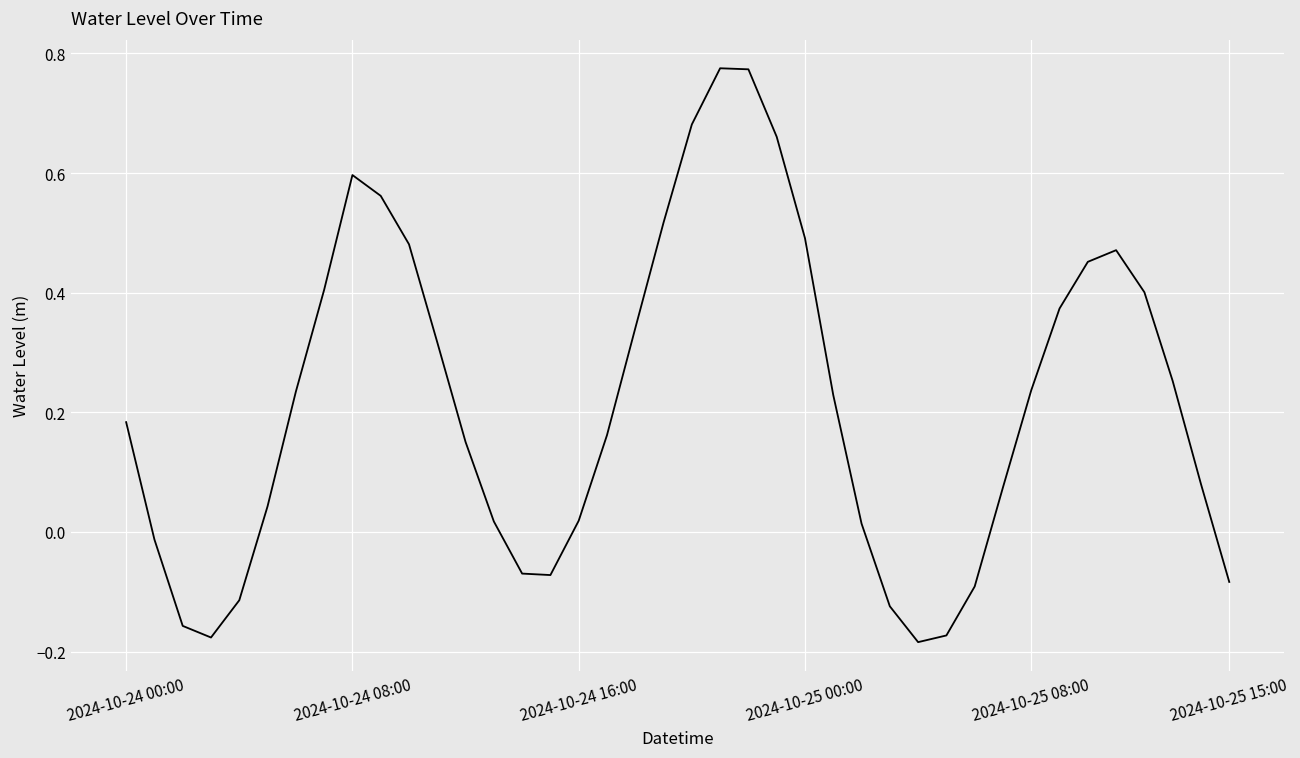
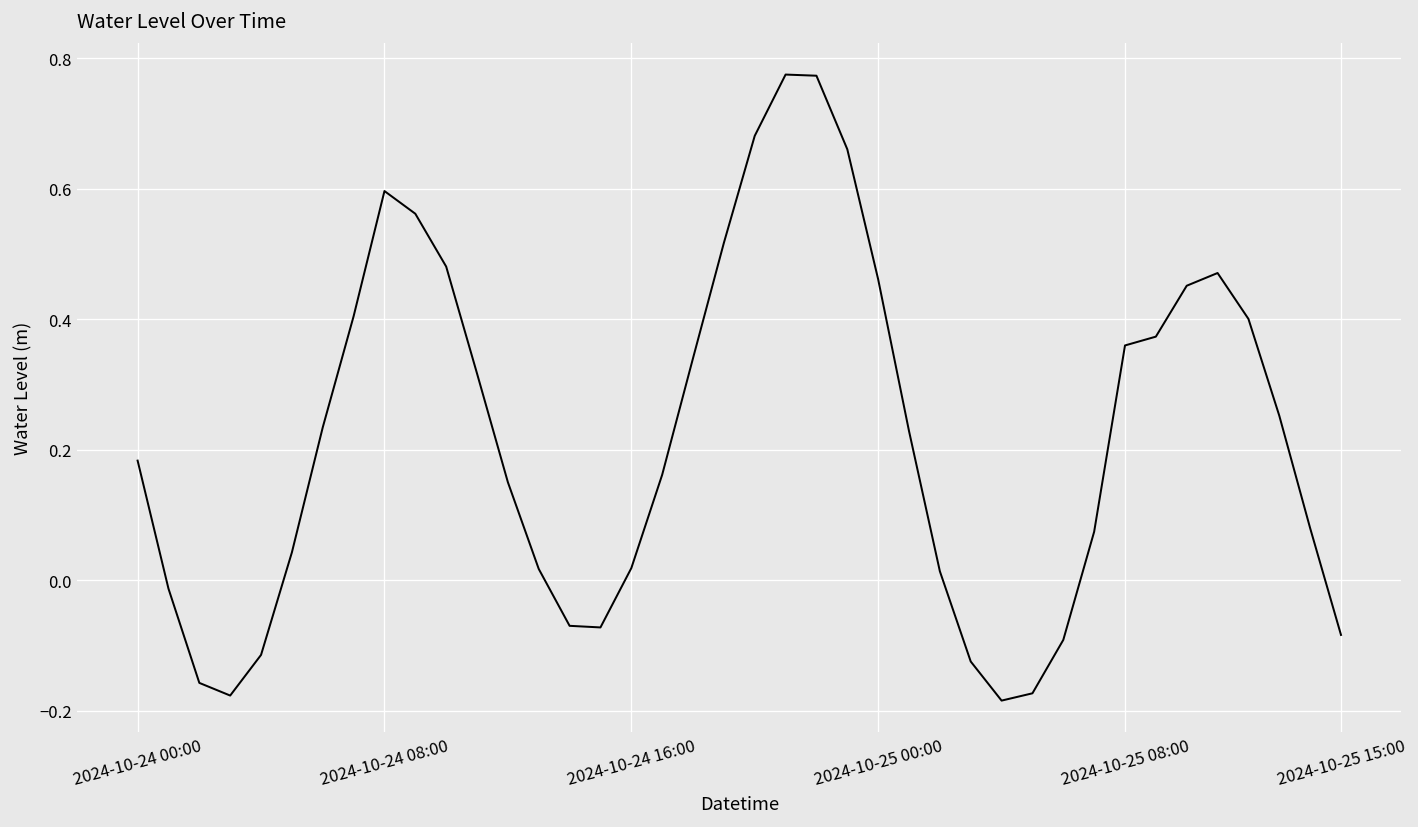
  {
    "2024-10-24 00:00": 0.18,
    "2024-10-24 08:00": 0.60,
    "2024-10-24 16:00": 0.02,
-   "2024-10-25 00:00": 0.49,
-   "2024-10-25 08:00": 0.24,
+   "2024-10-25 00:00": 0.46,
+   "2024-10-25 08:00": 0.36,
    "2024-10-25 15:00": -0.08
  }
